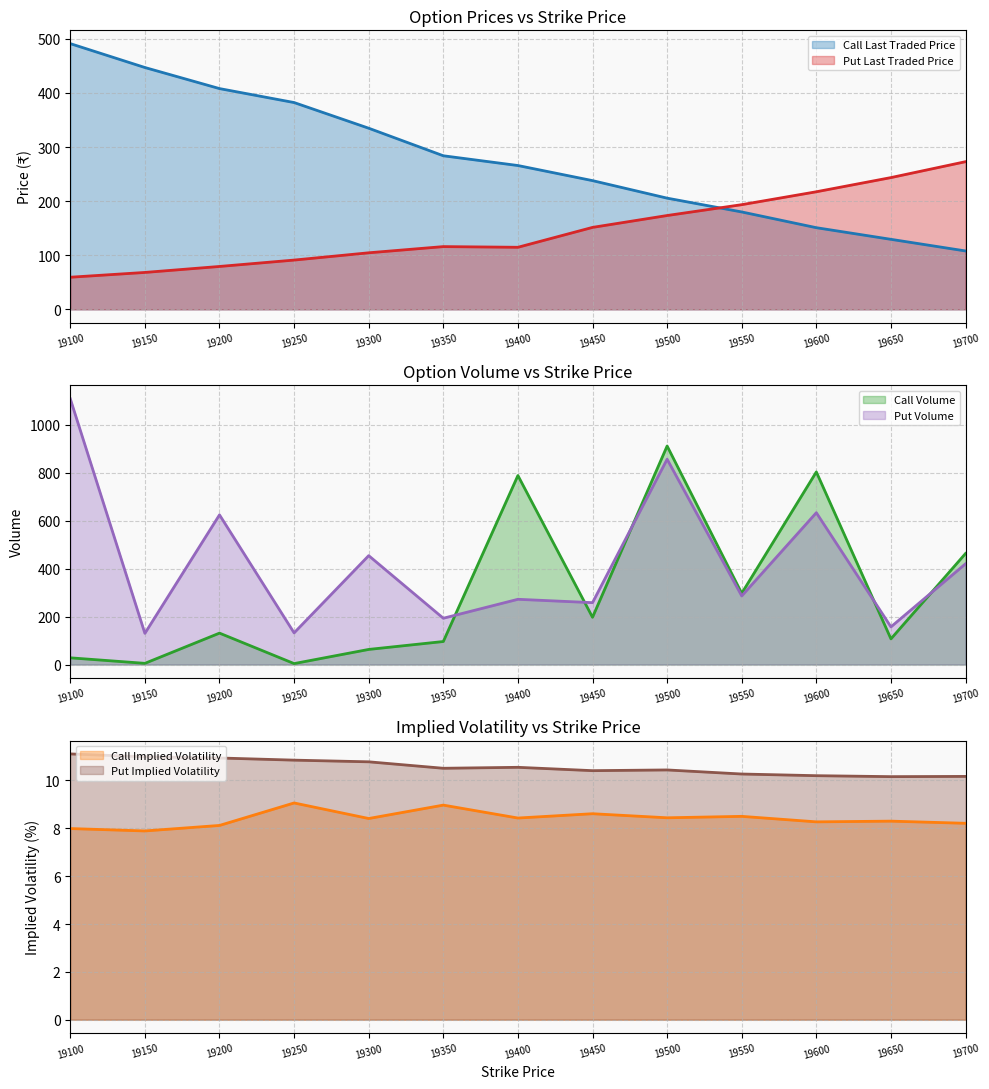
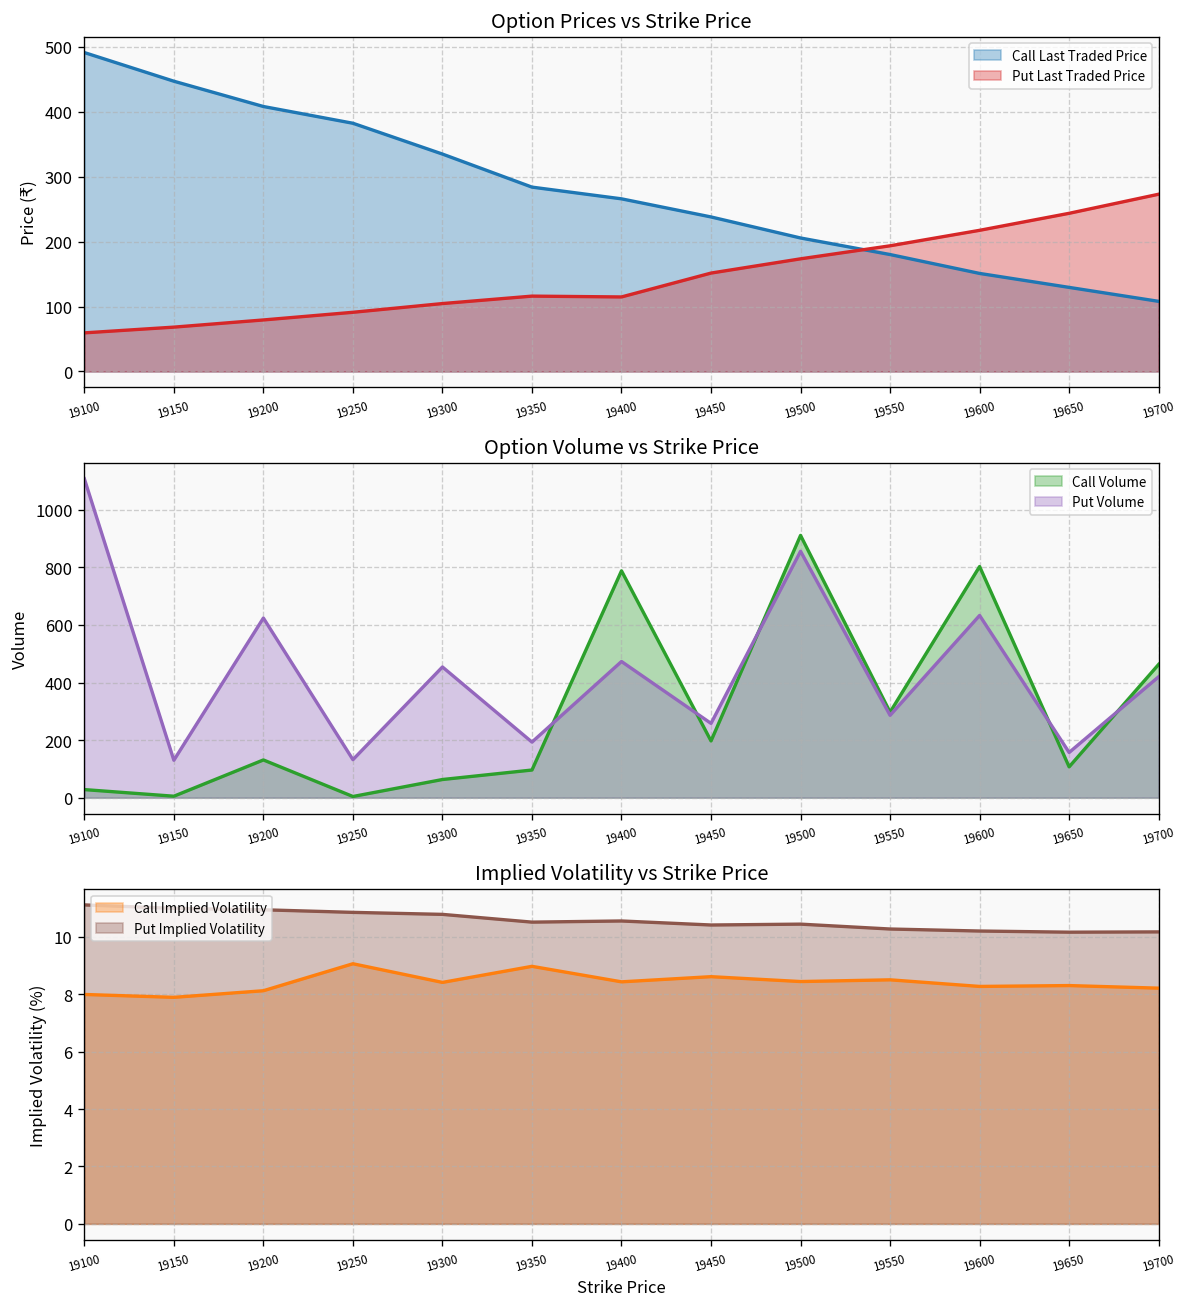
  {
    "Option Prices vs Strike Price": {
      "Call Last Traded Price": {
        "19100": 490,
        "19150": 450,
        "19200": 410,
        "19250": 380,
        "19300": 330,
        "19350": 280,
        "19400": 270,
        "19450": 240,
        "19500": 210,
        "19550": 180,
        "19600": 150,
        "19650": 130,
        "19700": 110
      },
      "Put Last Traded Price": {
        "19100": 60,
        "19150": 70,
        "19200": 80,
        "19250": 90,
        "19300": 100,
        "19350": 120,
        "19400": 110,
        "19450": 150,
        "19500": 170,
        "19550": 190,
        "19600": 220,
        "19650": 240,
        "19700": 270
      }
    },
    "Option Volume vs Strike Price": {
      "Call Volume": {
        "19100": 30,
        "19150": 10,
        "19200": 130,
        "19250": 0,
        "19300": 60,
        "19350": 100,
        "19400": 790,
        "19450": 200,
        "19500": 910,
        "19550": 300,
        "19600": 800,
        "19650": 110,
        "19700": 460
      },
      "Put Volume": {
        "19100": 1110,
        "19150": 130,
        "19200": 620,
        "19250": 130,
        "19300": 450,
        "19350": 190,
-       "19400": 270,
+       "19400": 470,
        "19450": 260,
        "19500": 860,
        "19550": 290,
        "19600": 630,
        "19650": 160,
        "19700": 420
      }
    },
    "Implied Volatility vs Strike Price": {
      "Call Implied Volatility": {
        "19100": 8.0,
        "19150": 7.9,
        "19200": 8.1,
        "19250": 9.1,
        "19300": 8.4,
        "19350": 9.0,
        "19400": 8.4,
        "19450": 8.6,
        "19500": 8.4,
        "19550": 8.5,
        "19600": 8.3,
        "19650": 8.3,
        "19700": 8.2
      },
      "Put Implied Volatility": {
        "19100": 11.1,
        "19250": 10.9,
        "19300": 10.8,
        "19350": 10.5,
        "19400": 10.6,
        "19450": 10.4,
        "19500": 10.4,
        "19550": 10.3,
        "19600": 10.2,
        "19650": 10.2,
        "19700": 10.2
      }
    }
  }
